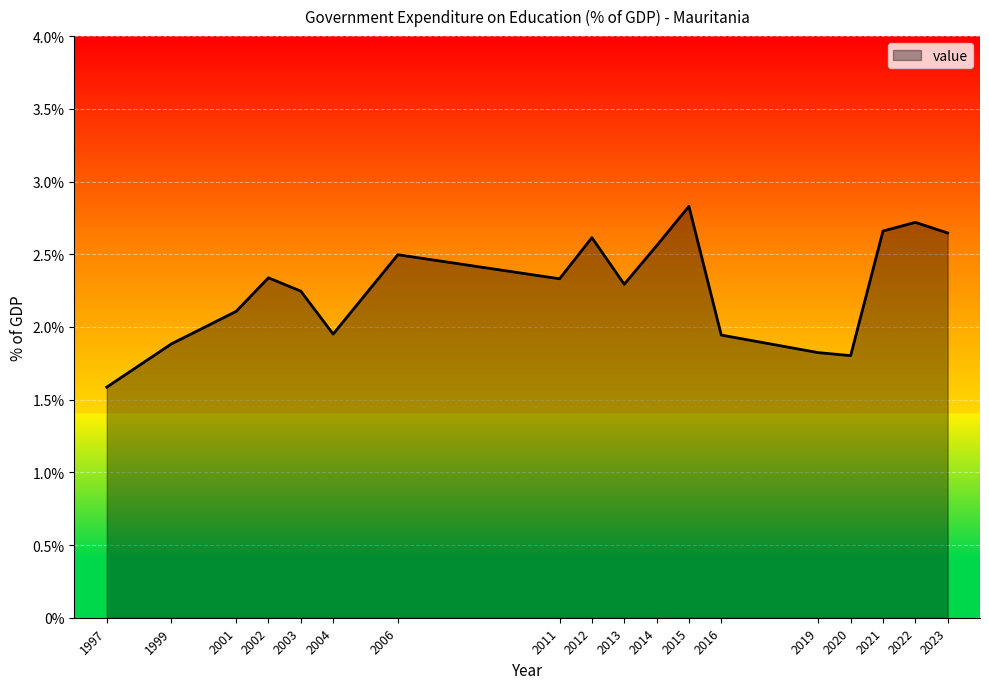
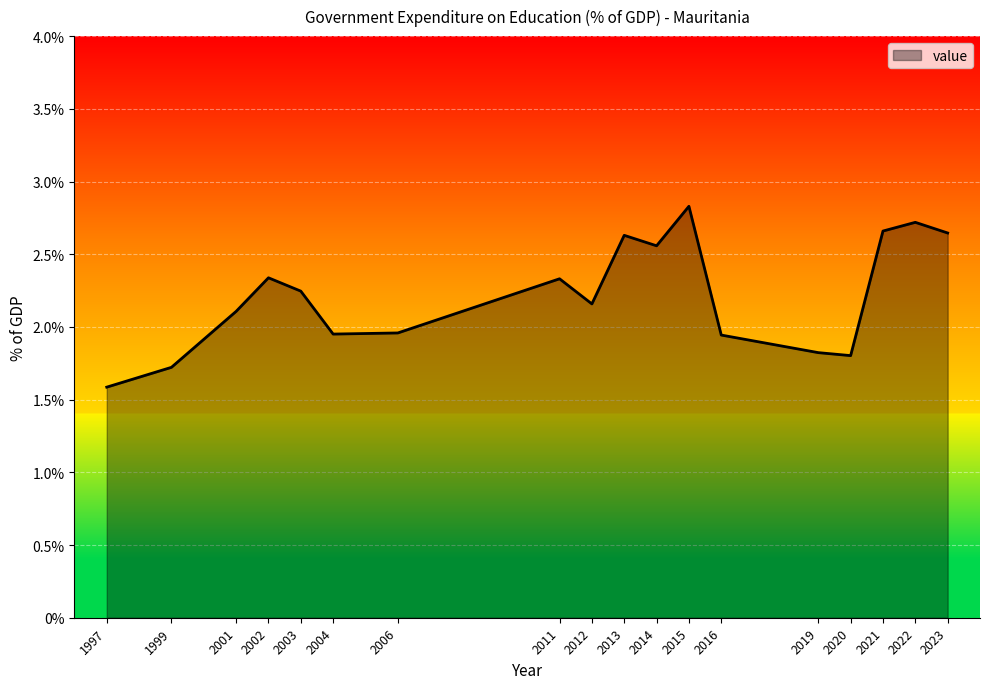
  {
    "1997": "1.59%",
-   "1999": "1.88%",
+   "1999": "1.72%",
    "2001": "2.11%",
    "2002": "2.34%",
    "2003": "2.25%",
    "2004": "1.95%",
-   "2006": "2.50%",
+   "2006": "1.96%",
    "2011": "2.33%",
-   "2012": "2.61%",
-   "2013": "2.29%",
+   "2012": "2.16%",
+   "2013": "2.63%",
    "2014": "2.56%",
    "2015": "2.83%",
    "2016": "1.94%",
    "2019": "1.82%",
    "2020": "1.80%",
    "2021": "2.66%",
    "2022": "2.72%",
    "2023": "2.65%"
  }
